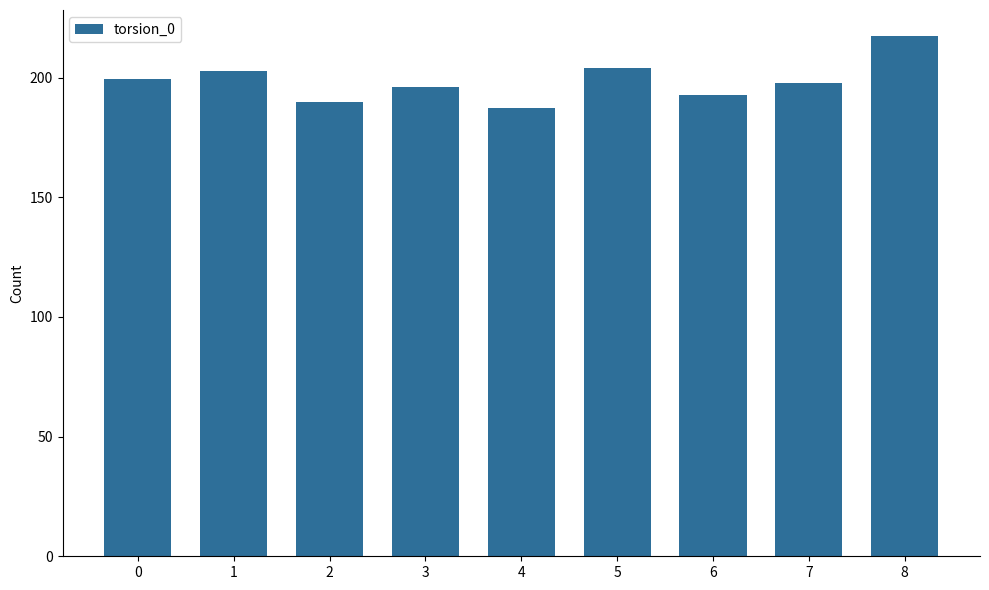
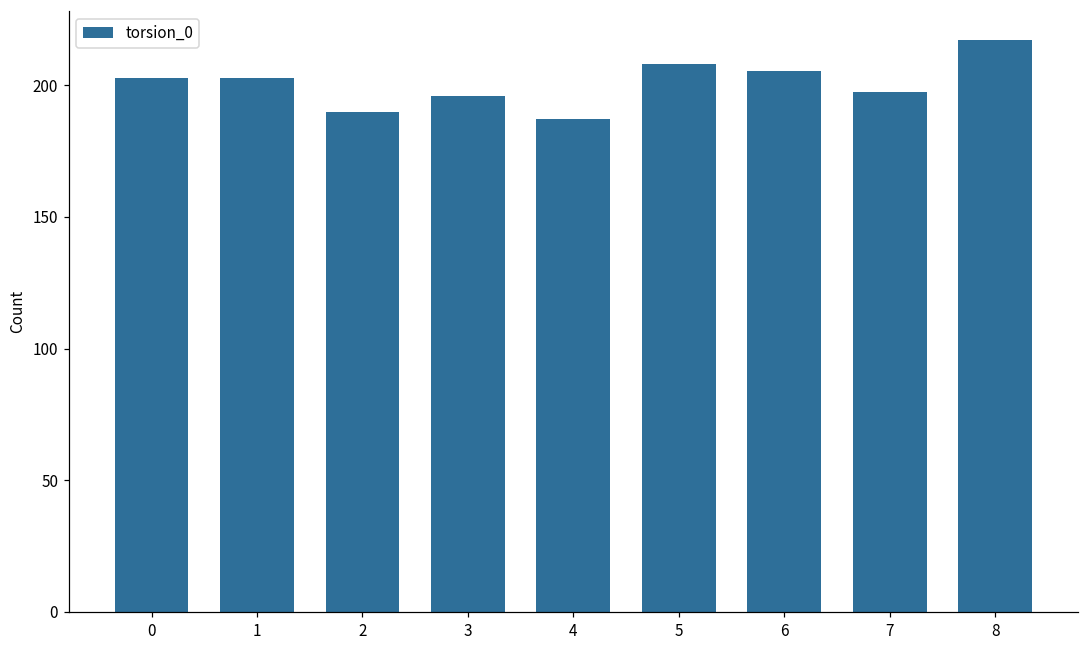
  {
-   "0": 199,
+   "0": 203,
    "1": 203,
    "2": 190,
    "3": 196,
    "4": 187,
-   "5": 204,
-   "6": 193,
+   "5": 208,
+   "6": 206,
    "7": 198,
    "8": 217
  }
